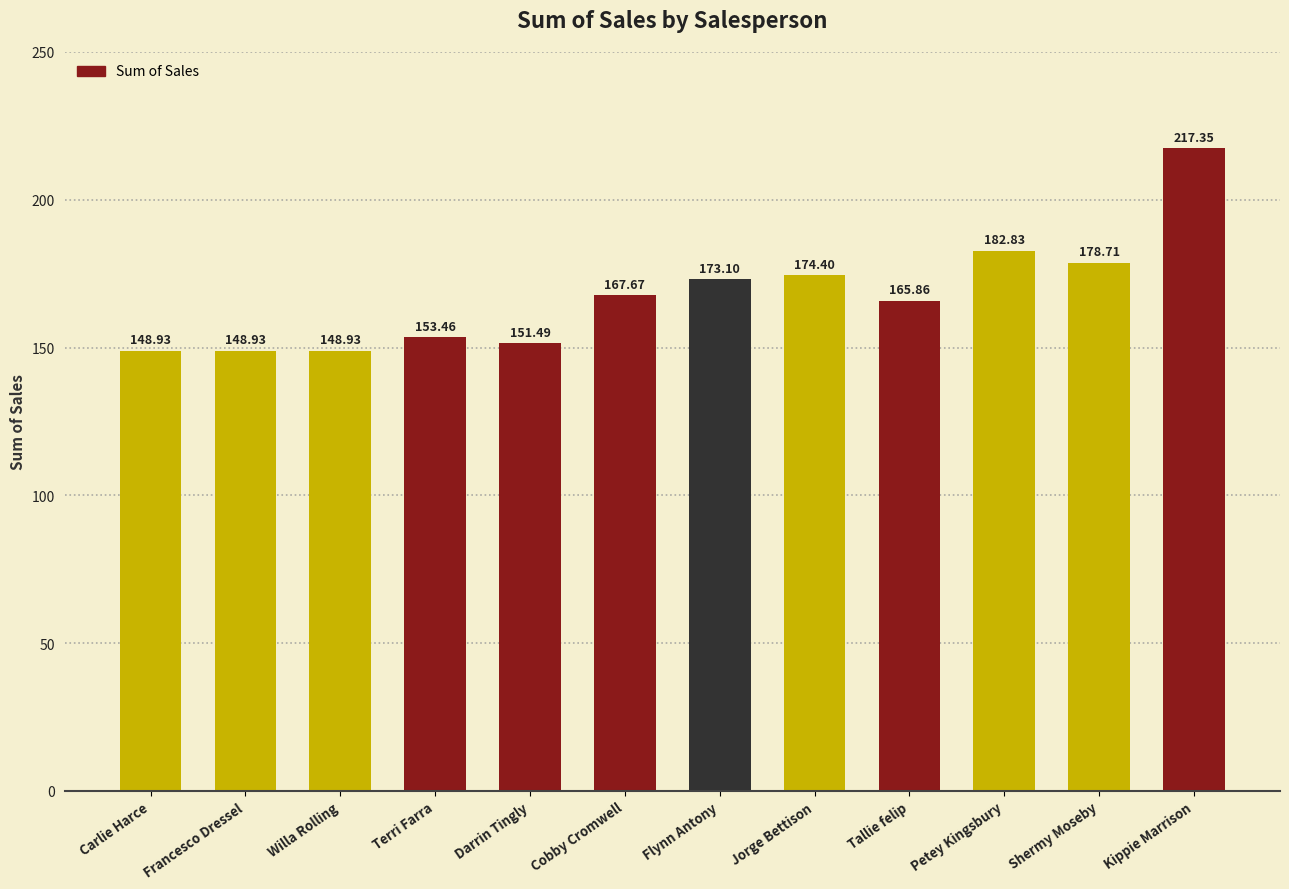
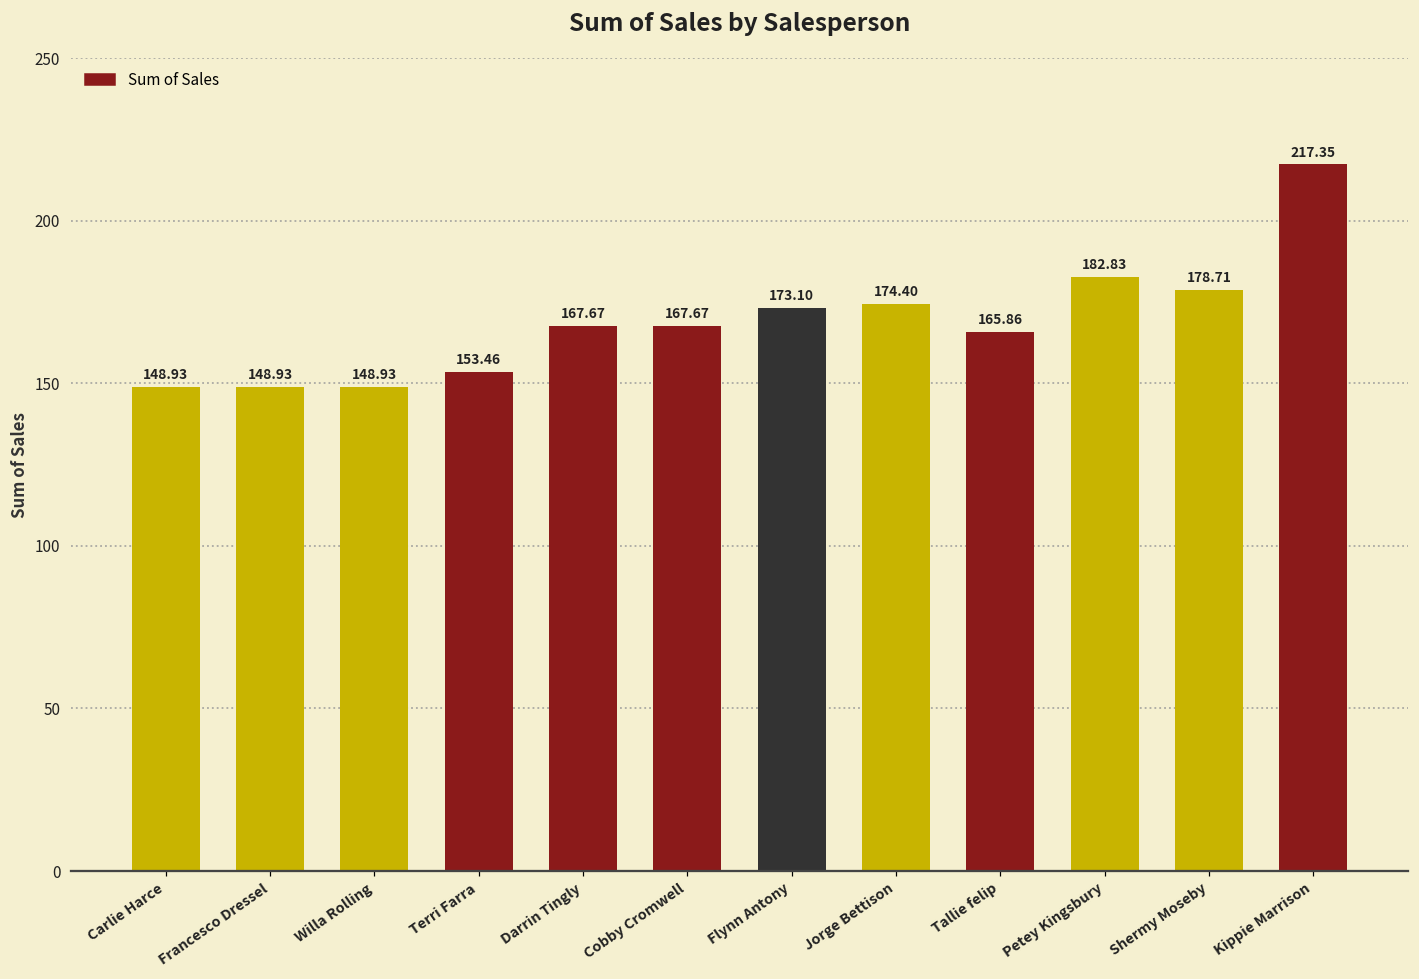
  {
    "Carlie Harce": 148.93,
    "Francesco Dressel": 148.93,
    "Willa Rolling": 148.93,
    "Terri Farra": 153.46,
-   "Darrin Tingly": 151.49,
+   "Darrin Tingly": 167.67,
    "Cobby Cromwell": 167.67,
    "Flynn Antony": 173.10,
    "Jorge Bettison": 174.40,
    "Tallie felip": 165.86,
    "Petey Kingsbury": 182.83,
    "Shermy Moseby": 178.71,
    "Kippie Marrison": 217.35
  }
